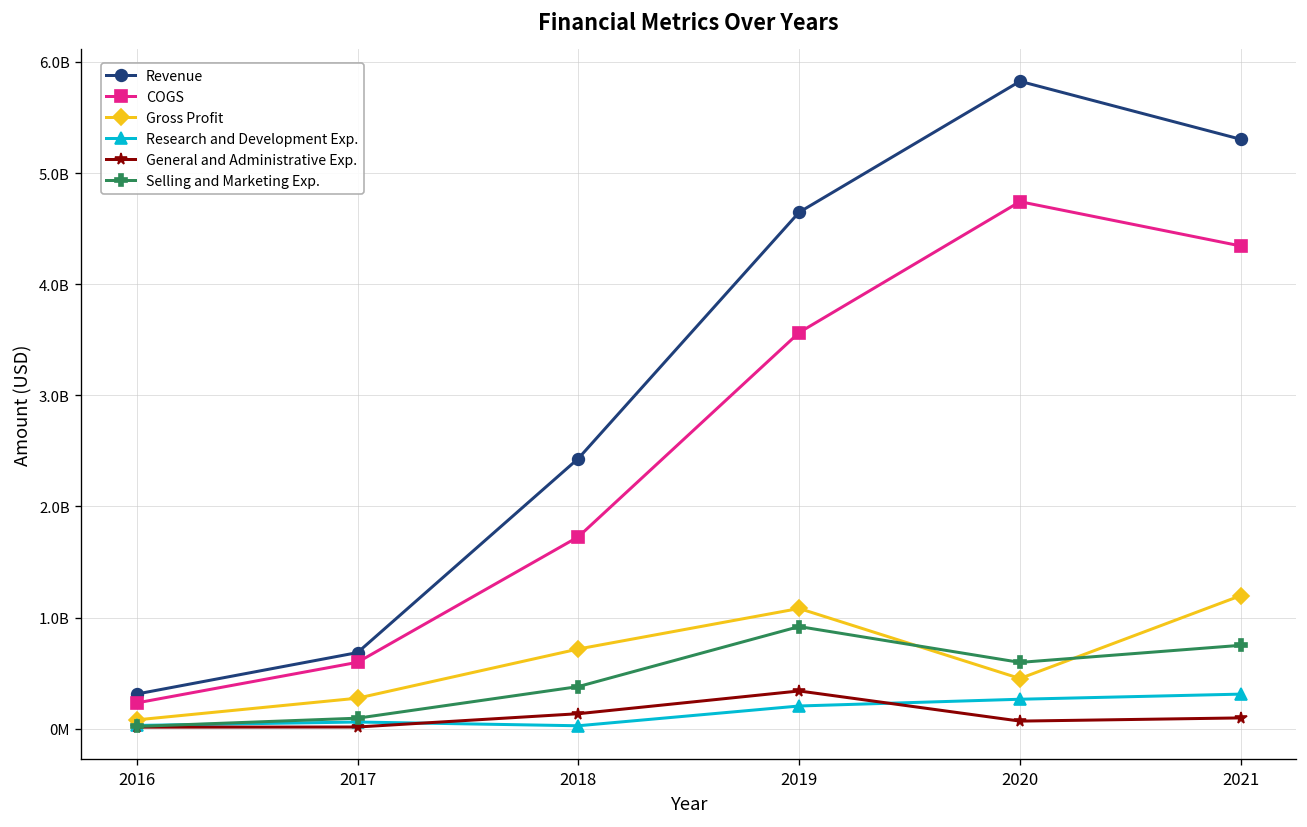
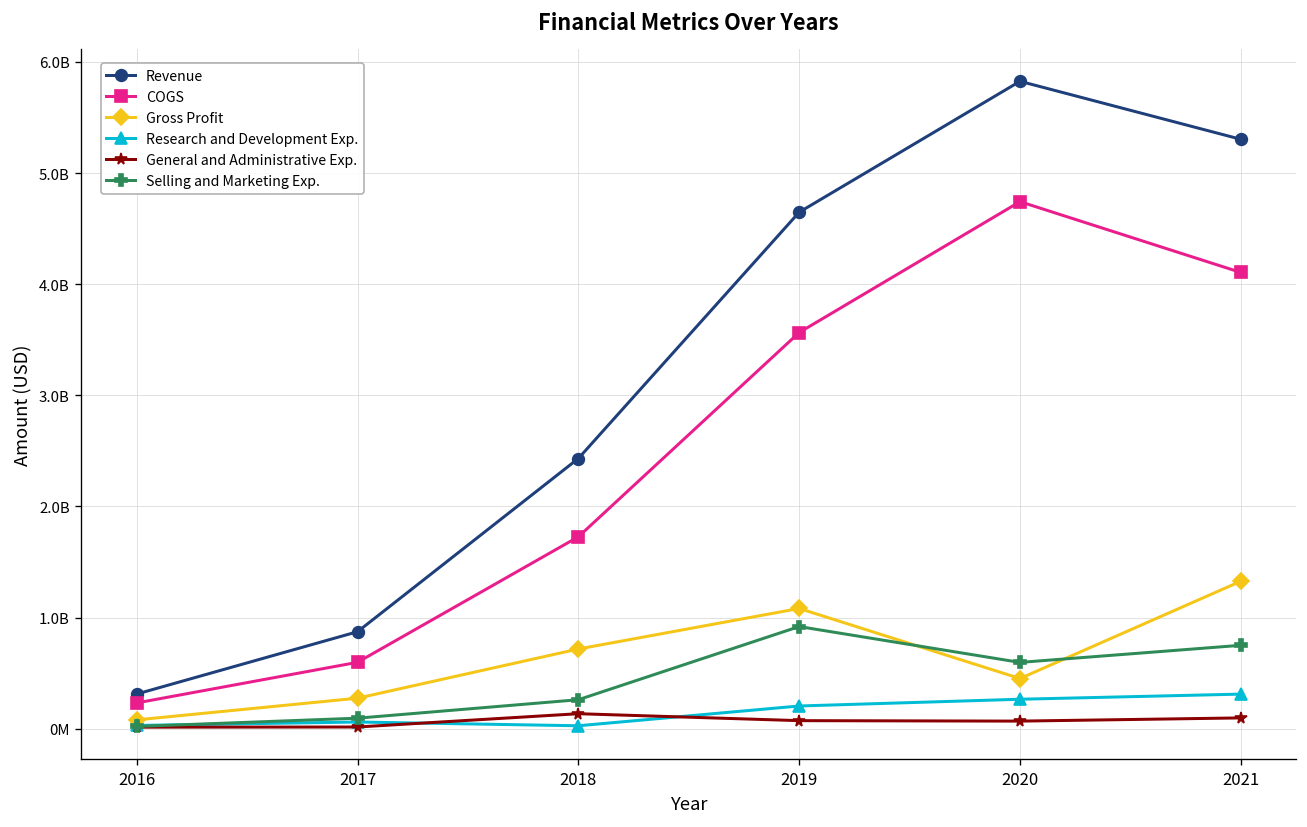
  {
    "Revenue": {
      "2016": 300000000,
-     "2017": 700000000,
+     "2017": 900000000,
      "2018": 2400000000,
      "2019": 4600000000,
      "2020": 5800000000,
      "2021": 5300000000
    },
    "COGS": {
      "2016": 200000000,
      "2017": 600000000,
      "2018": 1700000000,
      "2019": 3600000000,
      "2020": 4700000000,
-     "2021": 4300000000
+     "2021": 4100000000
    },
    "Gross Profit": {
      "2016": 100000000,
      "2017": 300000000,
      "2018": 700000000,
      "2019": 1100000000,
      "2020": 500000000,
-     "2021": 1200000000
+     "2021": 1300000000
    },
    "Research and Development Exp.": {
      "2017": 100000000,
      "2018": 0,
      "2019": 200000000,
      "2020": 300000000,
      "2021": 300000000
    },
    "General and Administrative Exp.": {
      "2017": 0,
      "2018": 100000000,
-     "2019": 300000000,
+     "2019": 100000000,
      "2020": 100000000,
      "2021": 100000000
    },
    "Selling and Marketing Exp.": {
      "2017": 100000000,
-     "2018": 400000000,
+     "2018": 300000000,
      "2019": 900000000,
      "2020": 600000000,
      "2021": 800000000
    }
  }
